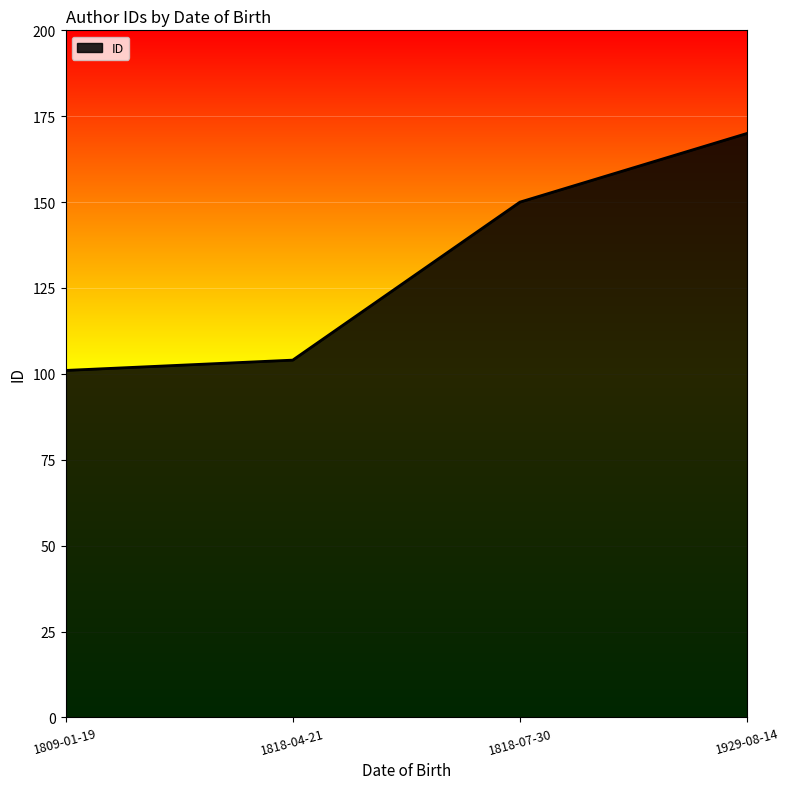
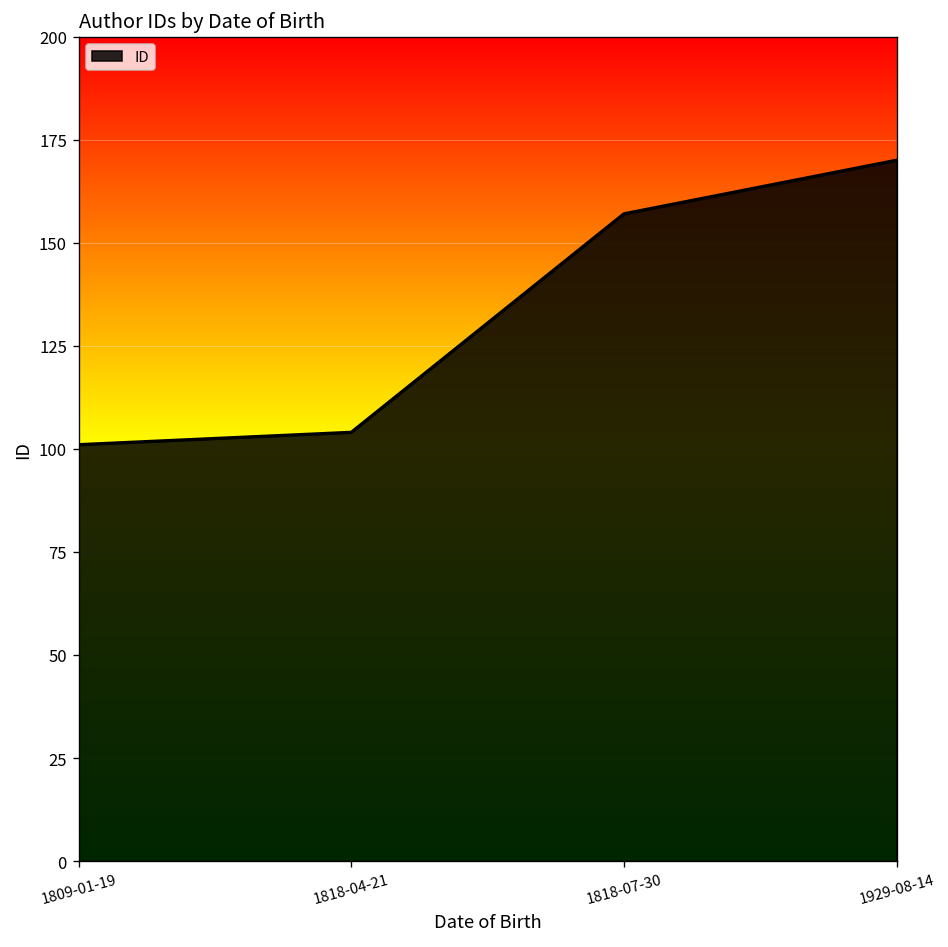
  {
    "1809-01-19": 101,
    "1818-04-21": 104,
-   "1818-07-30": 150,
+   "1818-07-30": 157,
    "1929-08-14": 170
  }
